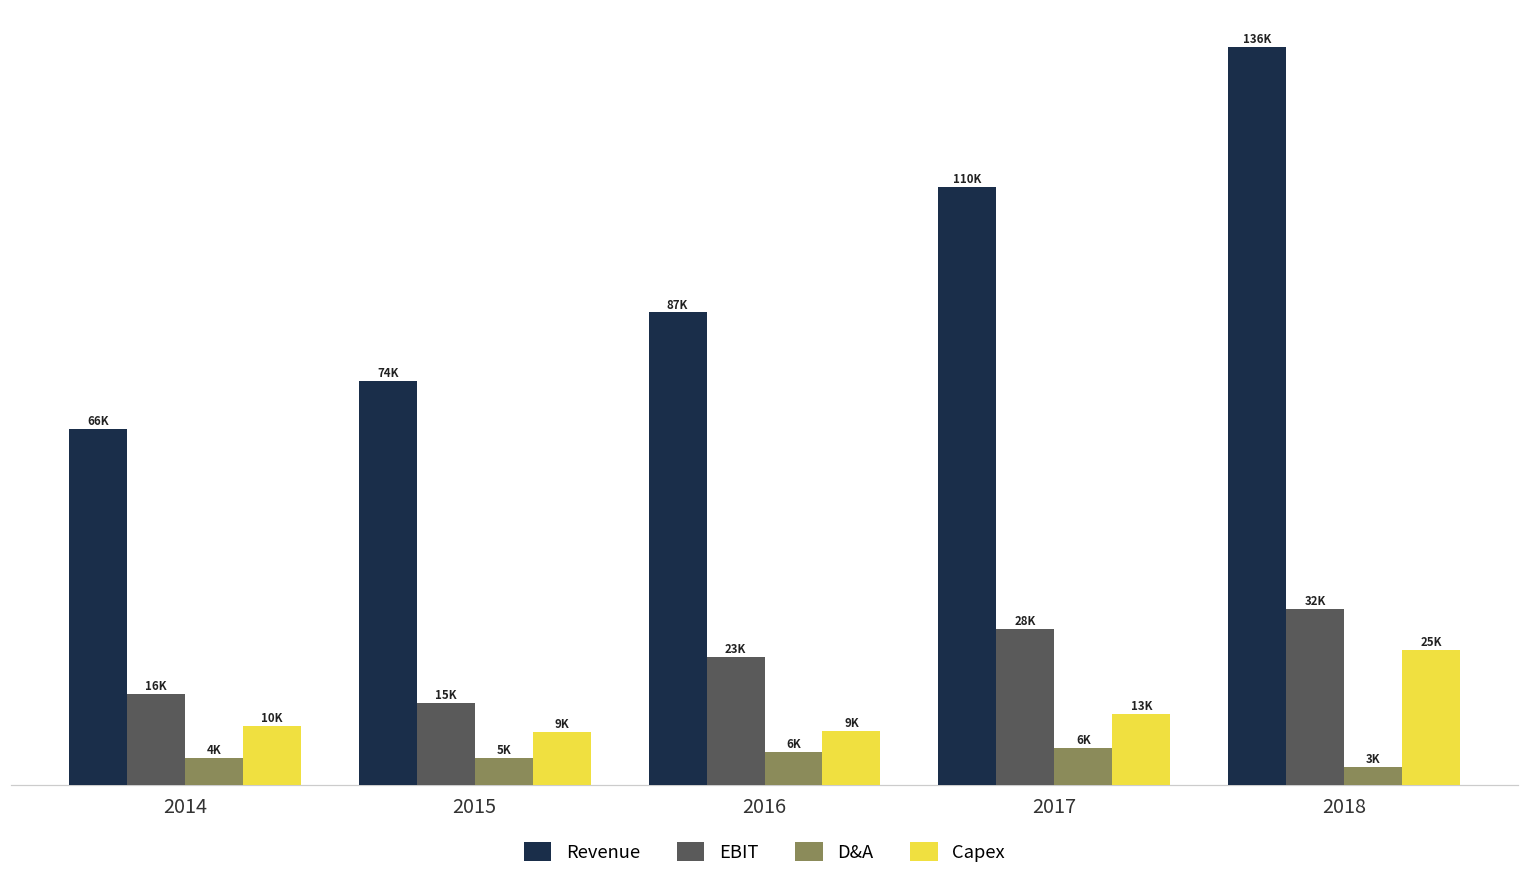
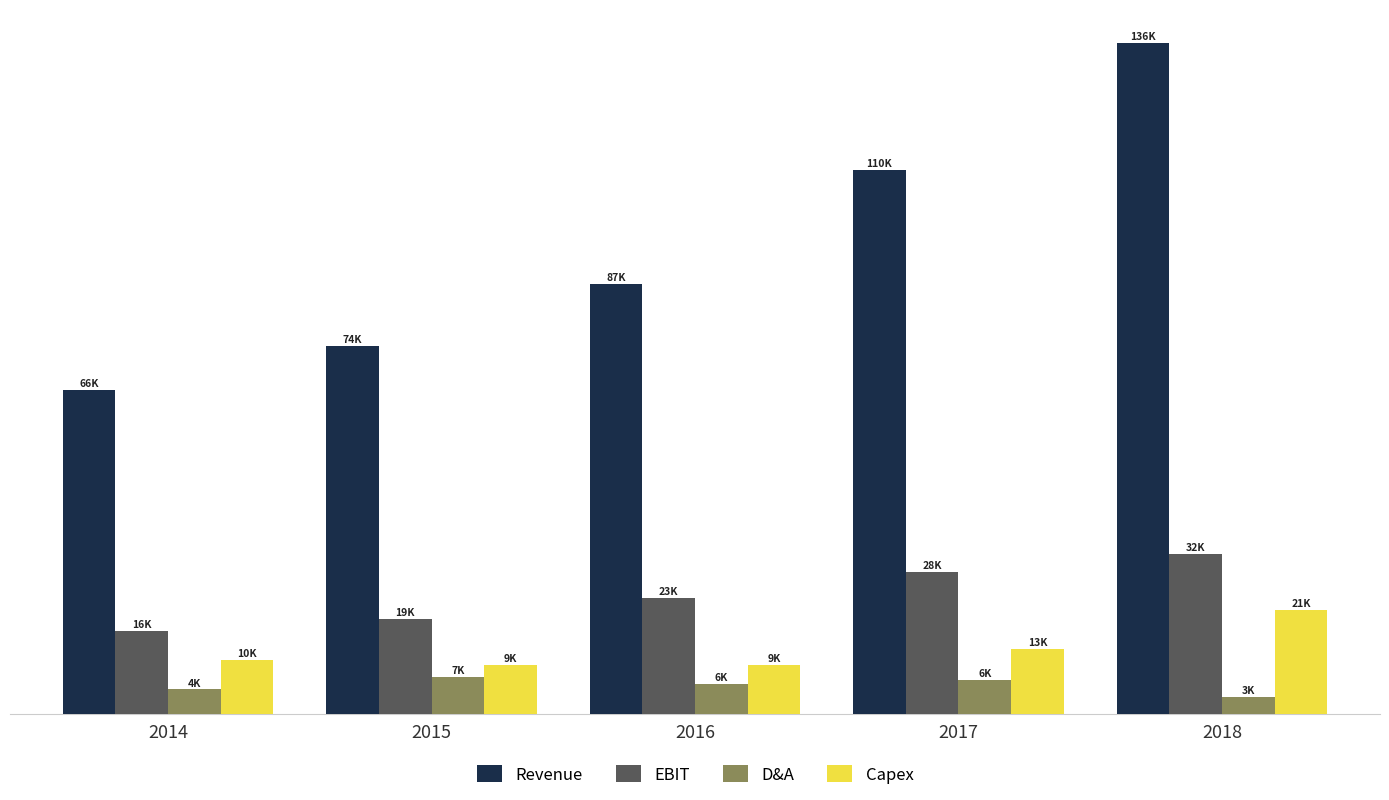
  {
    "Revenue": {
      "2014": "66K"
    },
    "EBIT": {
-     "2015": "15K"
+     "2015": "19K"
    },
    "D&A": {
-     "2015": "5K",
+     "2015": "7K",
      "2016": "6K",
      "2018": "3K"
    },
    "Capex": {
      "2017": "13K",
-     "2018": "25K"
+     "2018": "21K"
    }
  }
